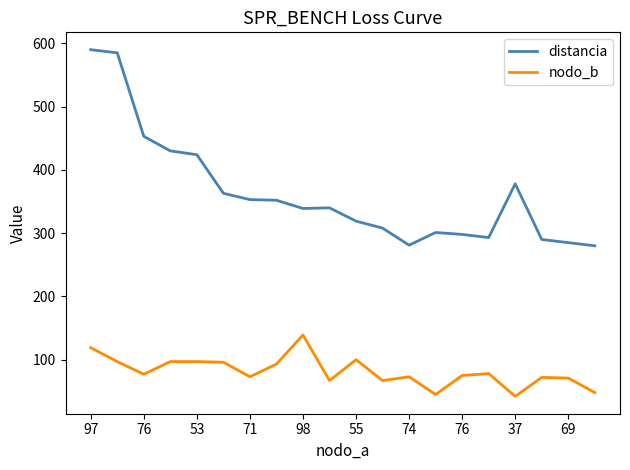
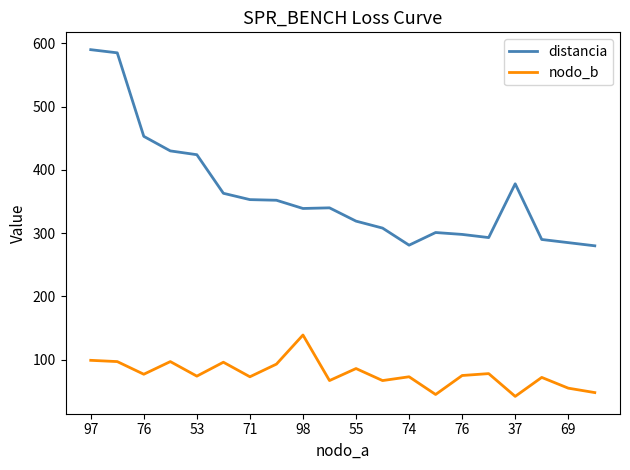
  {
    "distancia": {
      "97": 590,
      "53": 420,
      "71": 350,
      "98": 340,
      "55": 320,
      "74": 280,
      "37": 380,
      "69": 290
    },
    "nodo_b": {
-     "97": 120,
-     "53": 100,
+     "97": 100,
+     "53": 70,
      "71": 70,
      "98": 140,
-     "55": 100,
+     "55": 90,
      "74": 70,
      "37": 40,
-     "69": 70
+     "69": 60
    }
  }
